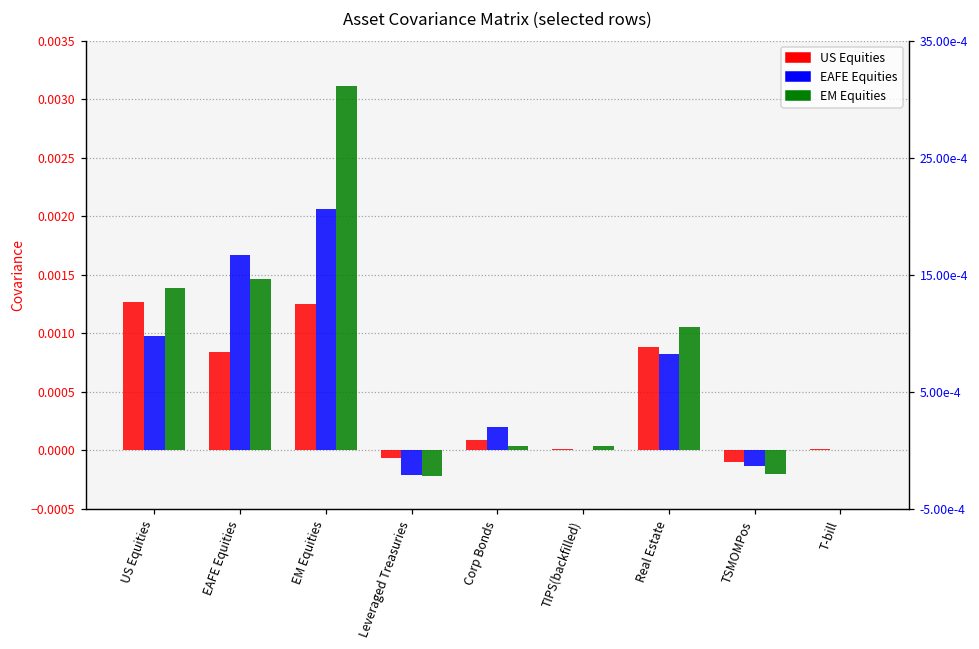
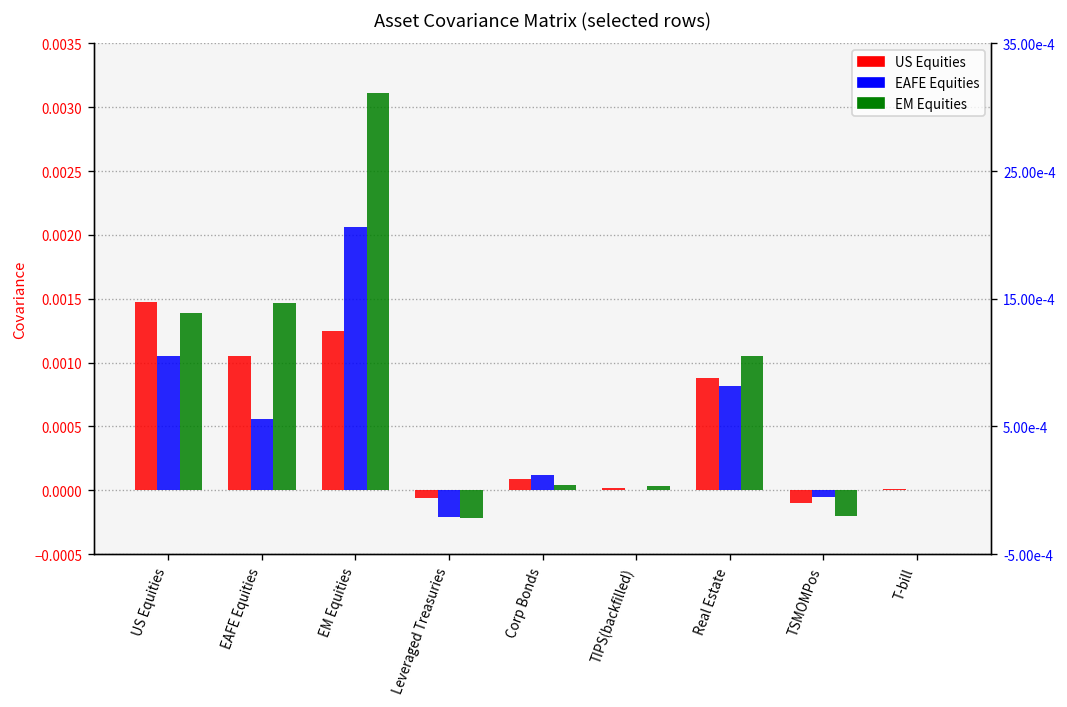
  {
    "US Equities": {
-     "US Equities": 0.00127,
-     "EAFE Equities": 0.00084,
+     "US Equities": 0.00148,
+     "EAFE Equities": 0.00105,
      "EM Equities": 0.00125,
      "Leveraged Treasuries": -0.00006,
      "Corp Bonds": 0.00009,
      "Real Estate": 0.00088,
      "TSMOMPos": -0.00010
    },
    "EAFE Equities": {
-     "US Equities": 0.00098,
-     "EAFE Equities": 0.00167,
+     "US Equities": 0.00105,
+     "EAFE Equities": 0.00056,
      "EM Equities": 0.00206,
      "Leveraged Treasuries": -0.00021,
-     "Corp Bonds": 0.00020,
+     "Corp Bonds": 0.00012,
      "Real Estate": 0.00082,
-     "TSMOMPos": -0.00013
+     "TSMOMPos": -0.00005
    },
    "EM Equities": {
      "US Equities": 0.00139,
      "EAFE Equities": 0.00146,
      "EM Equities": 0.00311,
      "Leveraged Treasuries": -0.00022,
      "Corp Bonds": 0.00004,
      "TIPS(backfilled)": 0.00004,
      "Real Estate": 0.00105,
      "TSMOMPos": -0.00020
    }
  }
